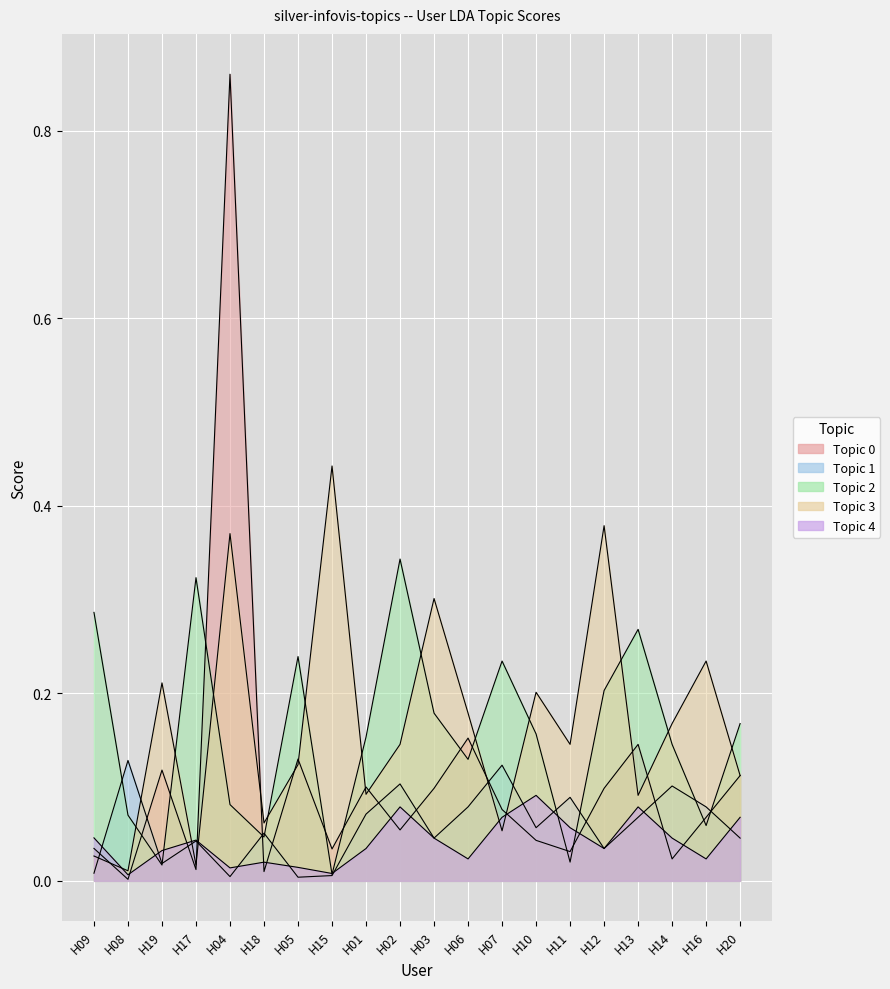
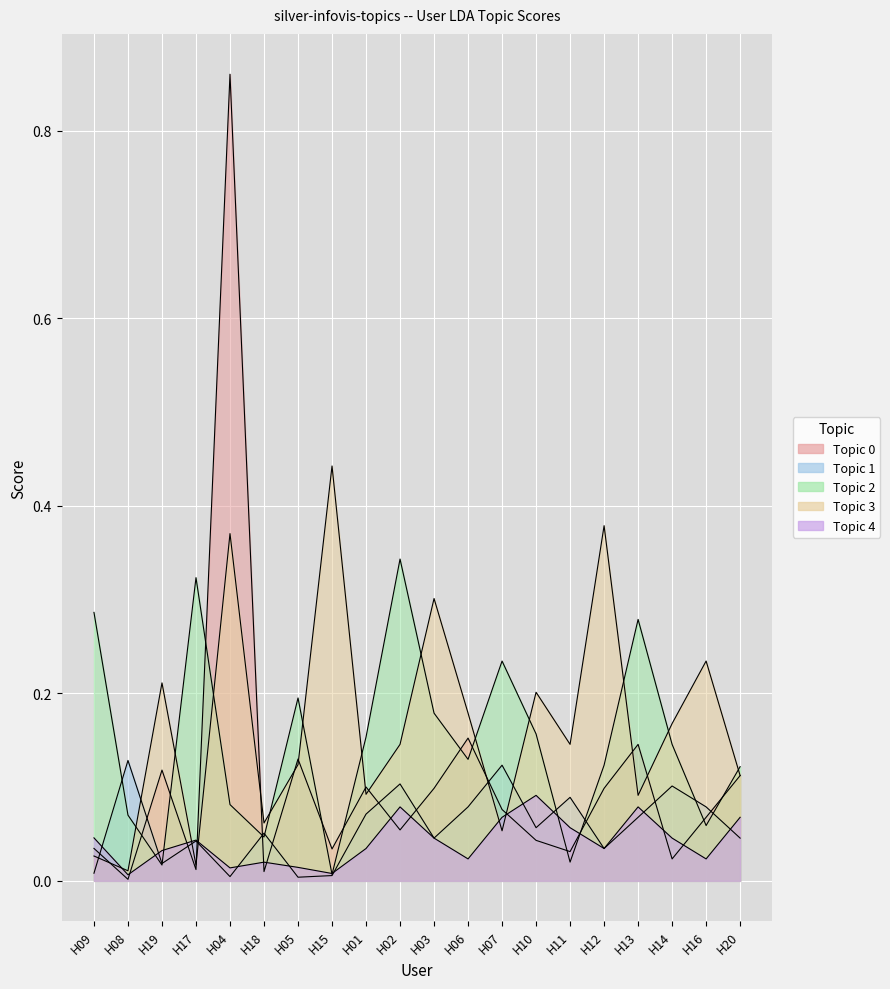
  {
    "Topic 2": {
      "H09": 0.29,
      "H08": 0.07,
      "H17": 0.32,
      "H04": 0.08,
      "H18": 0.05,
-     "H05": 0.24,
+     "H05": 0.20,
      "H01": 0.15,
      "H02": 0.34,
      "H03": 0.18,
      "H06": 0.13,
      "H07": 0.23,
      "H10": 0.16,
      "H11": 0.02,
-     "H12": 0.20,
-     "H13": 0.27,
+     "H12": 0.12,
+     "H13": 0.28,
      "H14": 0.15,
      "H16": 0.06,
-     "H20": 0.17
+     "H20": 0.12
    }
  }
